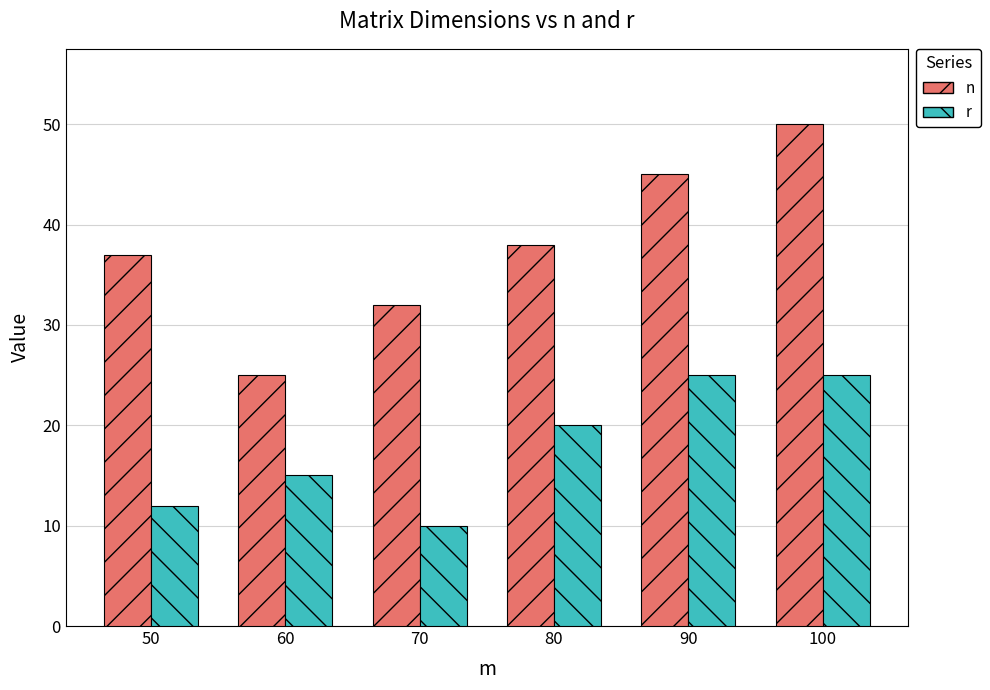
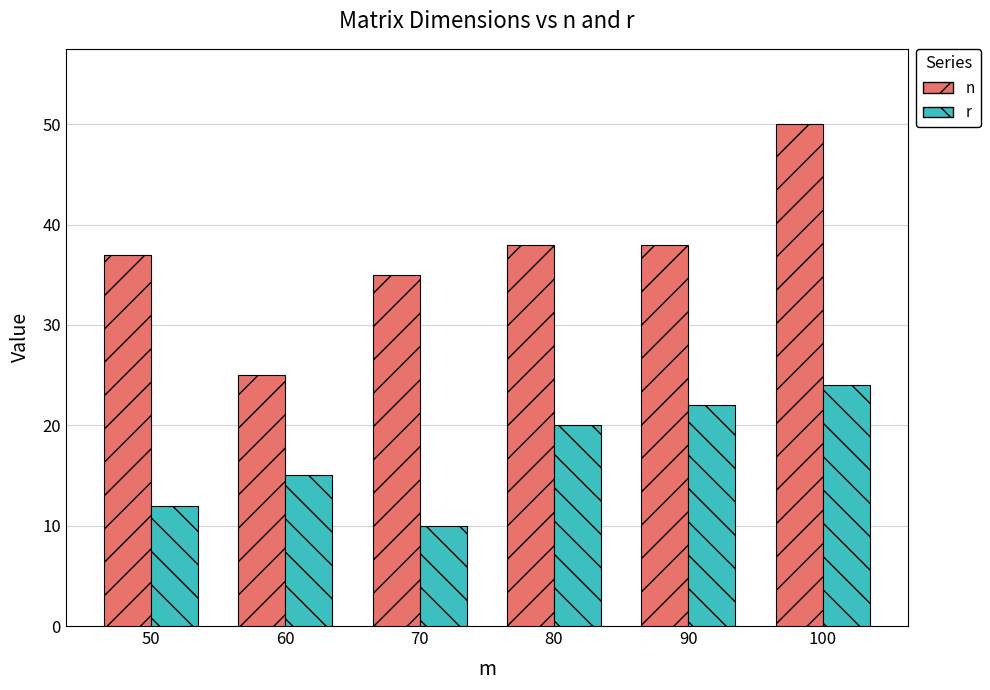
  {
    "n": {
      "50": 37,
      "60": 25,
-     "70": 32,
+     "70": 35,
      "80": 38,
-     "90": 45,
+     "90": 38,
      "100": 50
    },
    "r": {
      "50": 12,
      "60": 15,
      "70": 10,
      "80": 20,
-     "90": 25,
-     "100": 25
+     "90": 22,
+     "100": 24
    }
  }
